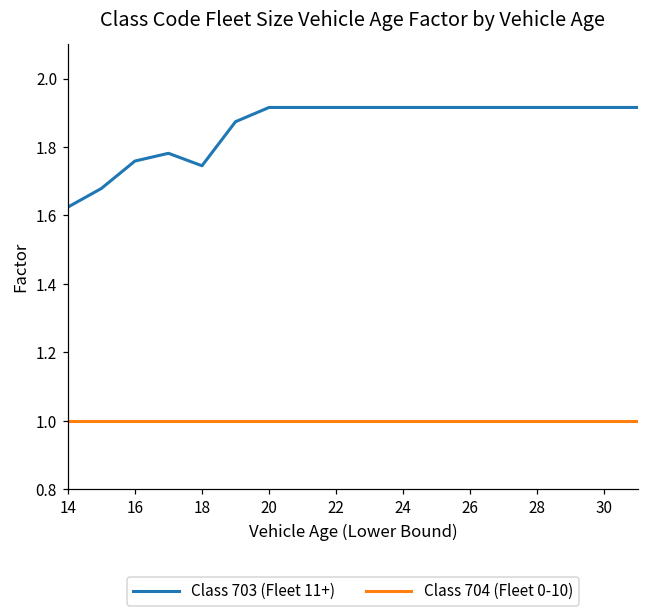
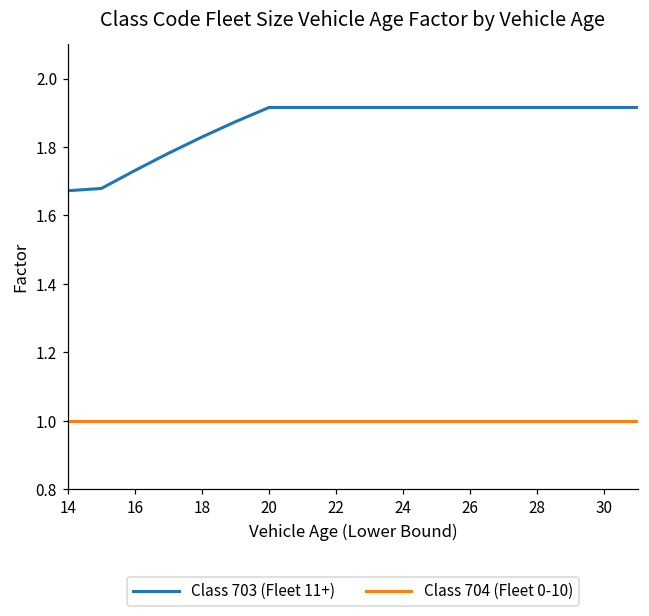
  {
    "Class 703 (Fleet 11+)": {
-     "14": 1.62,
-     "16": 1.76,
-     "18": 1.75,
+     "14": 1.67,
+     "16": 1.73,
+     "18": 1.83,
      "20": 1.92,
      "22": 1.92,
      "24": 1.92,
      "26": 1.92,
      "28": 1.92,
      "30": 1.92
    },
    "Class 704 (Fleet 0-10)": {
      "14": 1.00,
      "16": 1.00,
      "18": 1.00,
      "20": 1.00,
      "22": 1.00,
      "24": 1.00,
      "26": 1.00,
      "28": 1.00,
      "30": 1.00
    }
  }
